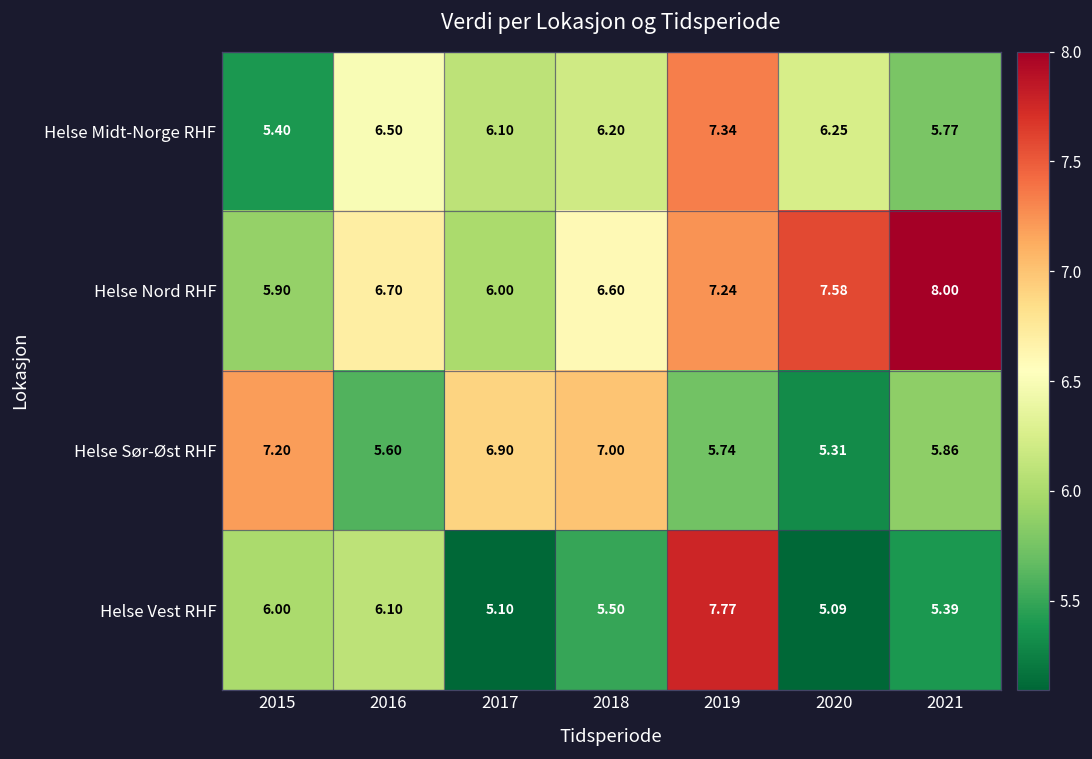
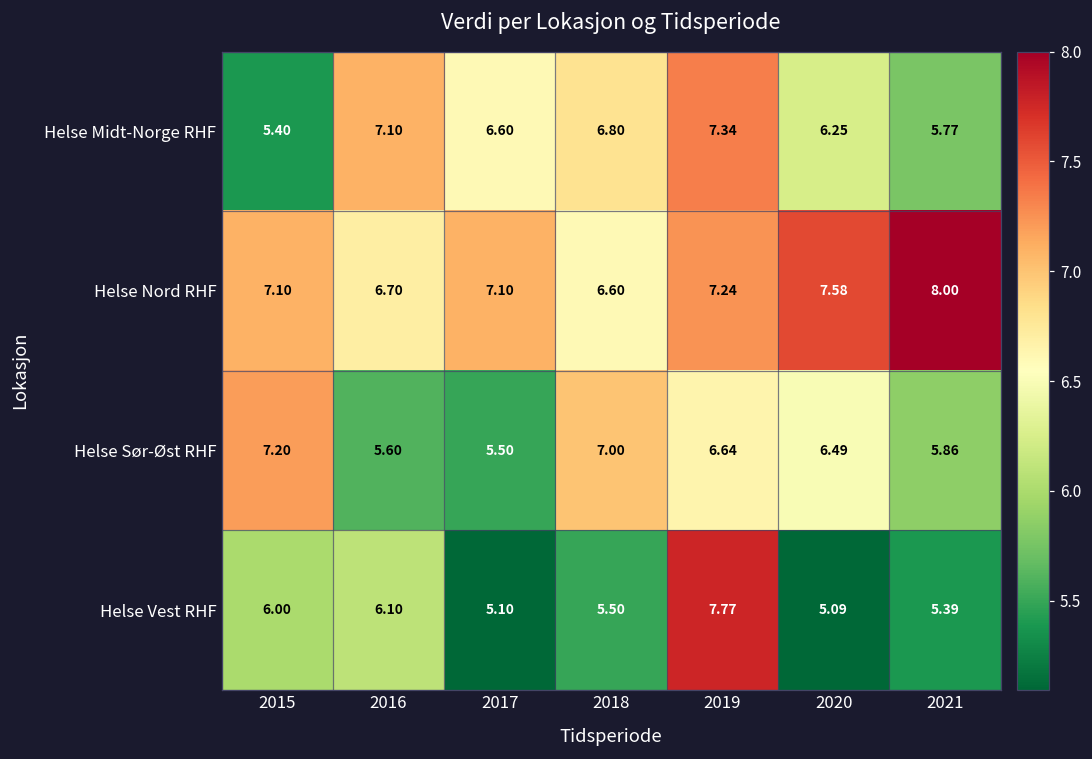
  {
    "Helse Midt-Norge RHF": {
      "2015": 5.40,
-     "2016": 6.50,
-     "2017": 6.10,
-     "2018": 6.20,
+     "2016": 7.10,
+     "2017": 6.60,
+     "2018": 6.80,
      "2019": 7.34,
      "2020": 6.25,
      "2021": 5.77
    },
    "Helse Nord RHF": {
-     "2015": 5.90,
+     "2015": 7.10,
      "2016": 6.70,
-     "2017": 6.00,
+     "2017": 7.10,
      "2018": 6.60,
      "2019": 7.24,
      "2020": 7.58,
      "2021": 8.00
    },
    "Helse Sør-Øst RHF": {
      "2015": 7.20,
      "2016": 5.60,
-     "2017": 6.90,
+     "2017": 5.50,
      "2018": 7.00,
-     "2019": 5.74,
-     "2020": 5.31,
+     "2019": 6.64,
+     "2020": 6.49,
      "2021": 5.86
    },
    "Helse Vest RHF": {
      "2015": 6.00,
      "2016": 6.10,
      "2017": 5.10,
      "2018": 5.50,
      "2019": 7.77,
      "2020": 5.09,
      "2021": 5.39
    }
  }
